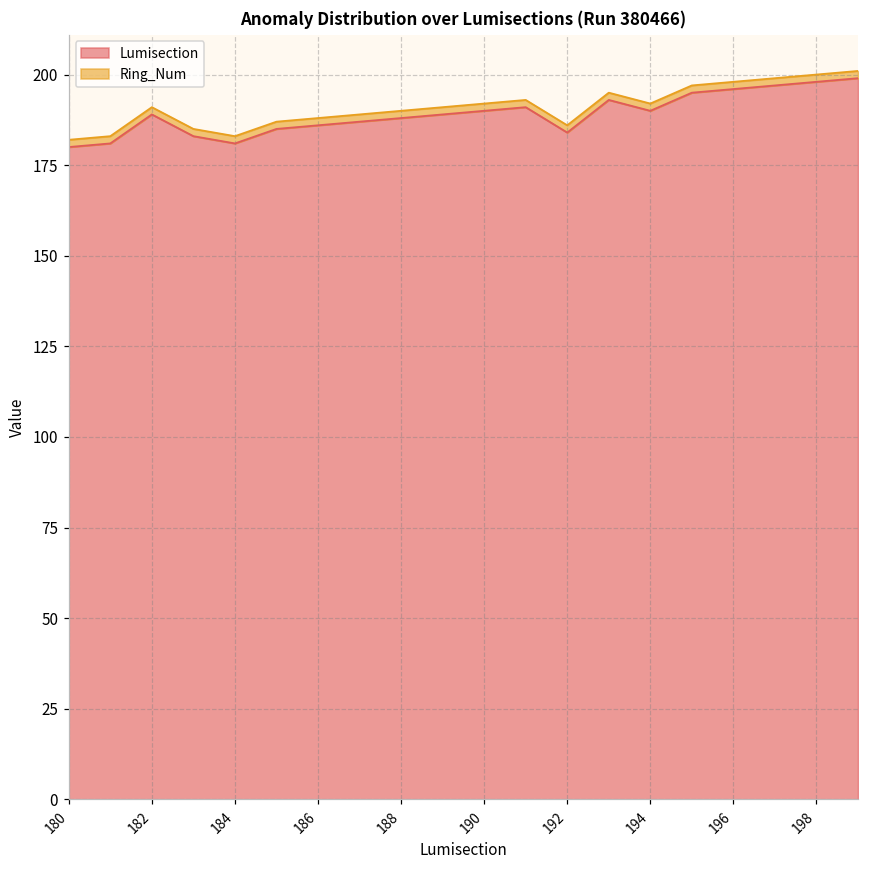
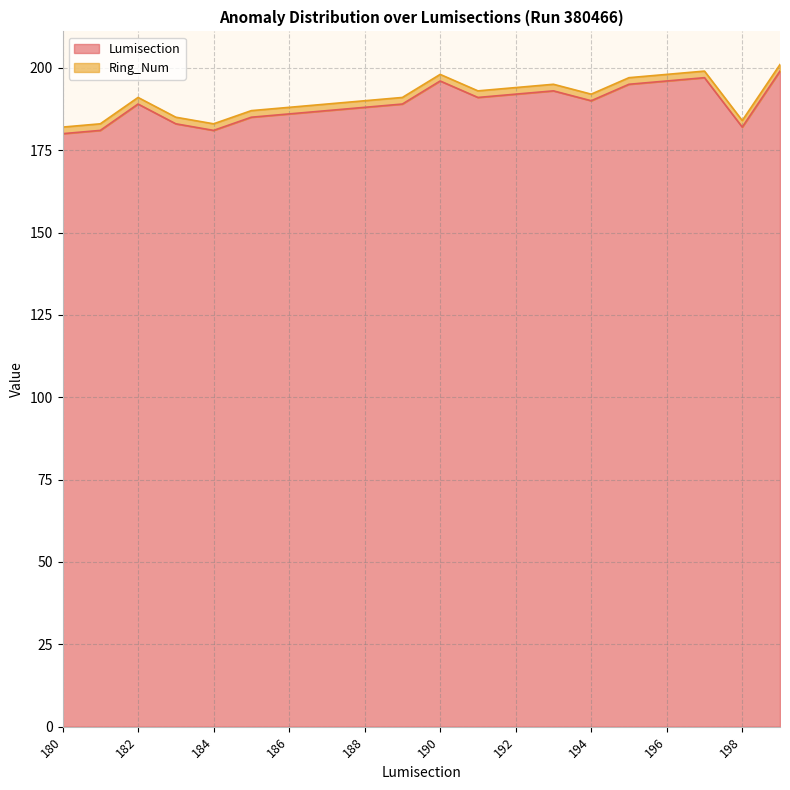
  {
    "Lumisection": {
      "180": 180,
      "182": 189,
      "184": 181,
      "186": 186,
      "188": 188,
-     "190": 190,
-     "192": 184,
+     "190": 196,
+     "192": 192,
      "194": 190,
      "196": 196,
-     "198": 198
+     "198": 182
    },
    "Ring_Num": {
      "180": 2,
      "182": 2,
      "184": 2,
      "186": 2,
      "188": 2,
      "190": 2,
      "192": 2,
      "194": 2,
      "196": 2,
      "198": 2
    }
  }
